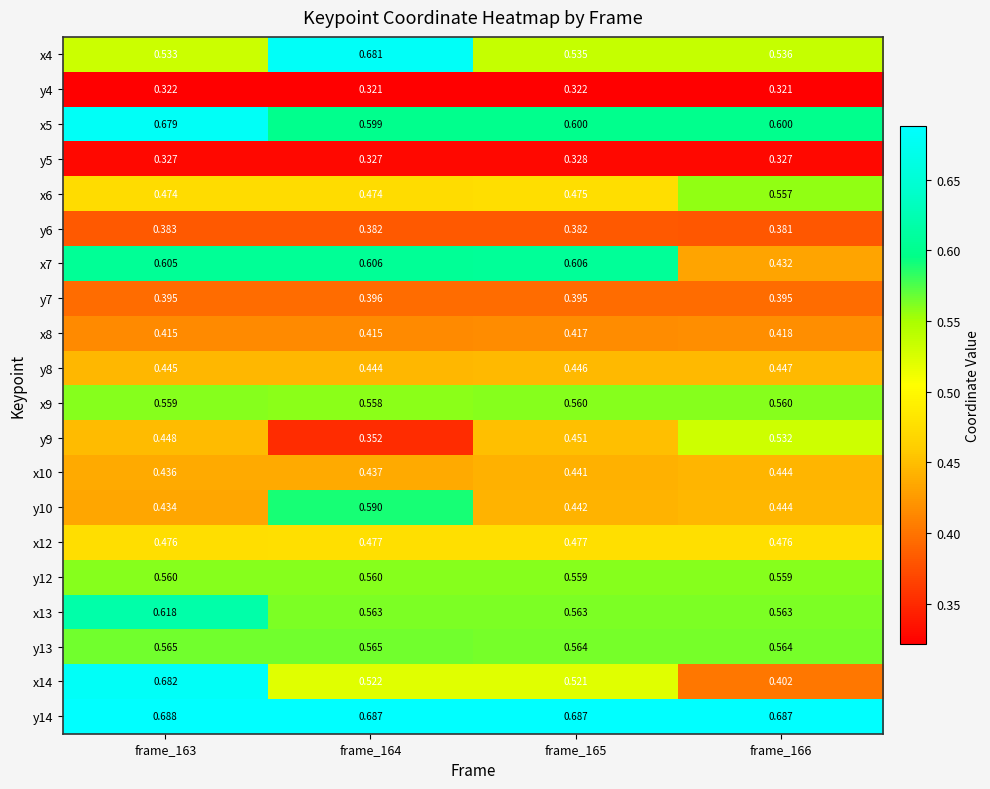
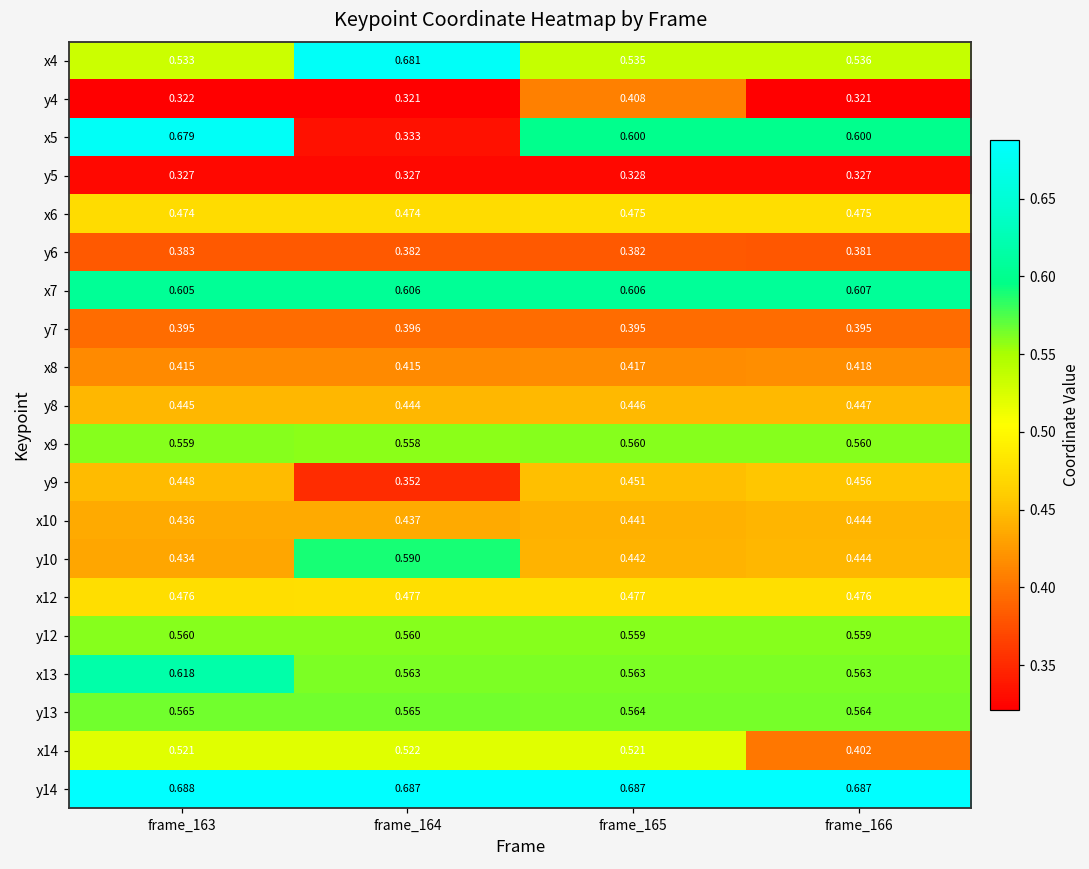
  {
    "x4": {
      "frame_163": 0.533,
      "frame_164": 0.681,
      "frame_165": 0.535,
      "frame_166": 0.536
    },
    "y4": {
      "frame_163": 0.322,
      "frame_164": 0.321,
-     "frame_165": 0.322,
+     "frame_165": 0.408,
      "frame_166": 0.321
    },
    "x5": {
      "frame_163": 0.679,
-     "frame_164": 0.599,
+     "frame_164": 0.333,
      "frame_165": 0.600,
      "frame_166": 0.600
    },
    "y5": {
      "frame_163": 0.327,
      "frame_164": 0.327,
      "frame_165": 0.328,
      "frame_166": 0.327
    },
    "x6": {
      "frame_163": 0.474,
      "frame_164": 0.474,
      "frame_165": 0.475,
-     "frame_166": 0.557
+     "frame_166": 0.475
    },
    "y6": {
      "frame_163": 0.383,
      "frame_164": 0.382,
      "frame_165": 0.382,
      "frame_166": 0.381
    },
    "x7": {
      "frame_163": 0.605,
      "frame_164": 0.606,
      "frame_165": 0.606,
-     "frame_166": 0.432
+     "frame_166": 0.607
    },
    "y7": {
      "frame_163": 0.395,
      "frame_164": 0.396,
      "frame_165": 0.395,
      "frame_166": 0.395
    },
    "x8": {
      "frame_163": 0.415,
      "frame_164": 0.415,
      "frame_165": 0.417,
      "frame_166": 0.418
    },
    "y8": {
      "frame_163": 0.445,
      "frame_164": 0.444,
      "frame_165": 0.446,
      "frame_166": 0.447
    },
    "x9": {
      "frame_163": 0.559,
      "frame_164": 0.558,
      "frame_165": 0.560,
      "frame_166": 0.560
    },
    "y9": {
      "frame_163": 0.448,
      "frame_164": 0.352,
      "frame_165": 0.451,
-     "frame_166": 0.532
+     "frame_166": 0.456
    },
    "x10": {
      "frame_163": 0.436,
      "frame_164": 0.437,
      "frame_165": 0.441,
      "frame_166": 0.444
    },
    "y10": {
      "frame_163": 0.434,
      "frame_164": 0.590,
      "frame_165": 0.442,
      "frame_166": 0.444
    },
    "x12": {
      "frame_163": 0.476,
      "frame_164": 0.477,
      "frame_165": 0.477,
      "frame_166": 0.476
    },
    "y12": {
      "frame_163": 0.560,
      "frame_164": 0.560,
      "frame_165": 0.559,
      "frame_166": 0.559
    },
    "x13": {
      "frame_163": 0.618,
      "frame_164": 0.563,
      "frame_165": 0.563,
      "frame_166": 0.563
    },
    "y13": {
      "frame_163": 0.565,
      "frame_164": 0.565,
      "frame_165": 0.564,
      "frame_166": 0.564
    },
    "x14": {
-     "frame_163": 0.682,
+     "frame_163": 0.521,
      "frame_164": 0.522,
      "frame_165": 0.521,
      "frame_166": 0.402
    },
    "y14": {
      "frame_163": 0.688,
      "frame_164": 0.687,
      "frame_165": 0.687,
      "frame_166": 0.687
    }
  }
